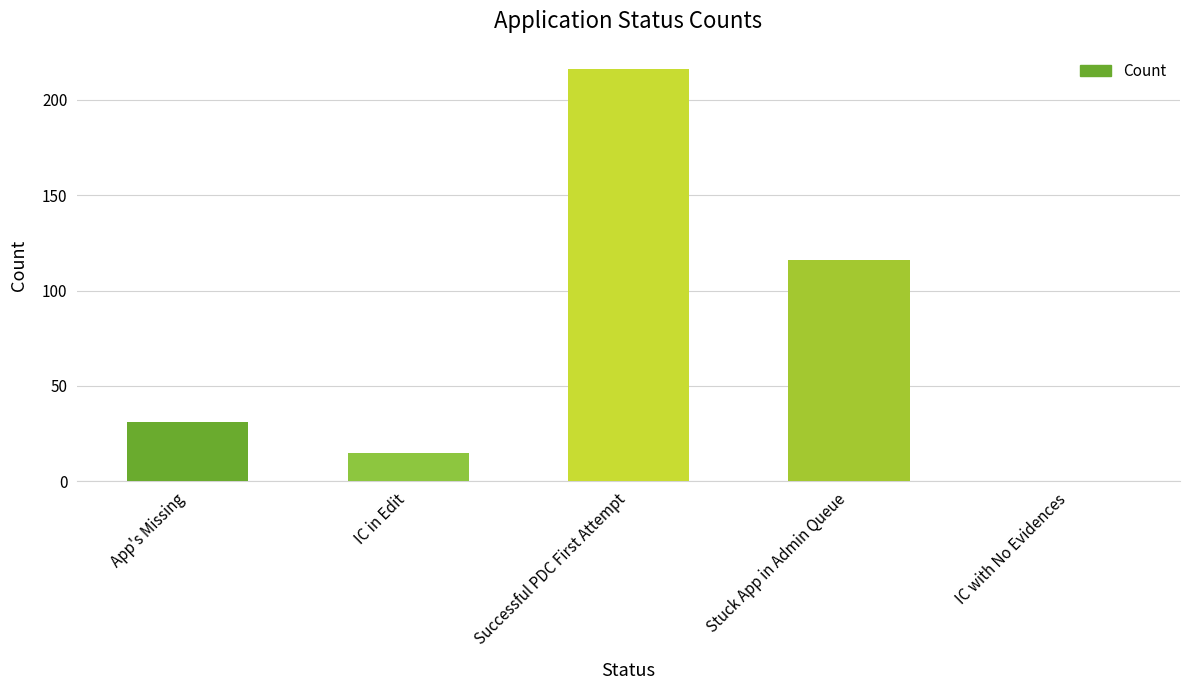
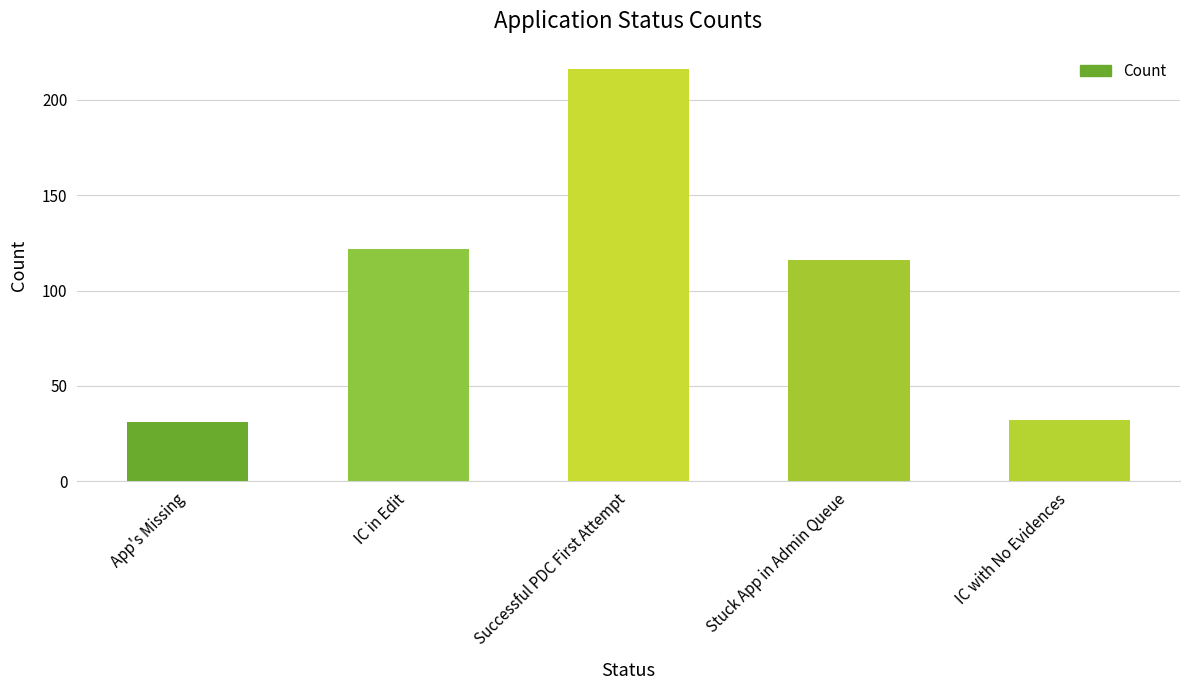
  {
    "App's Missing": 31,
-   "IC in Edit": 15,
+   "IC in Edit": 122,
    "Successful PDC First Attempt": 216,
    "Stuck App in Admin Queue": 116,
-   "IC with No Evidences": 0
+   "IC with No Evidences": 32
  }
